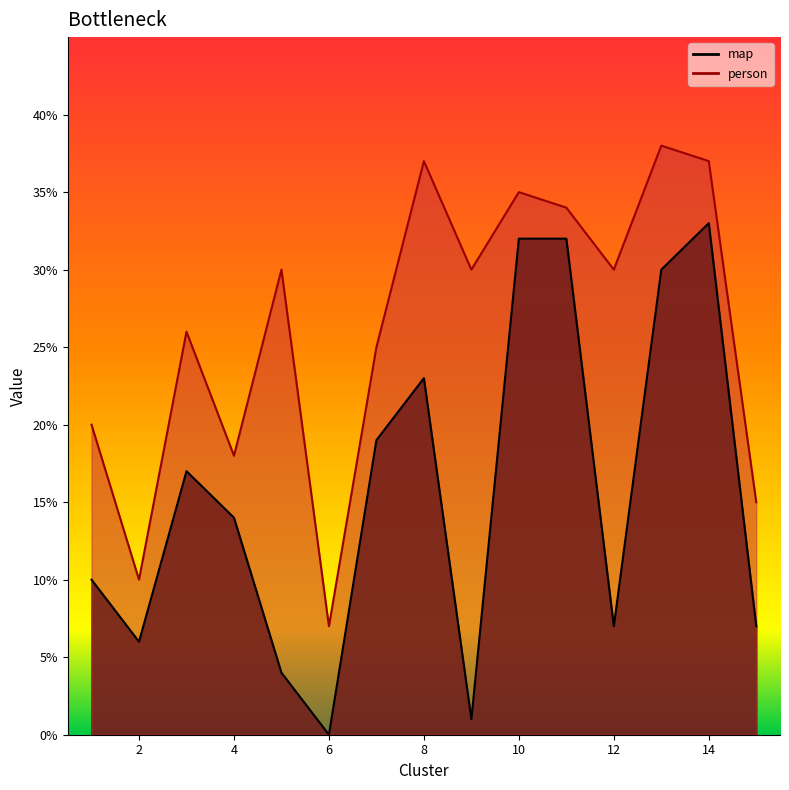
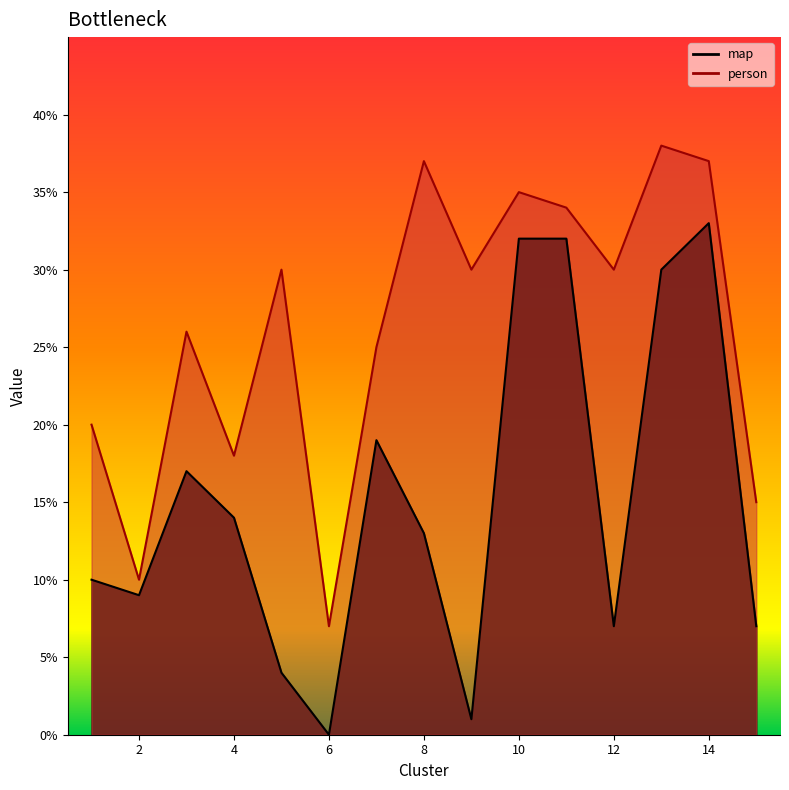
  {
    "map": {
-     "2": "6%",
+     "2": "9%",
      "4": "14%",
      "6": "0%",
-     "8": "23%",
+     "8": "13%",
      "10": "32%",
      "12": "7%",
      "14": "33%"
    }
  }
